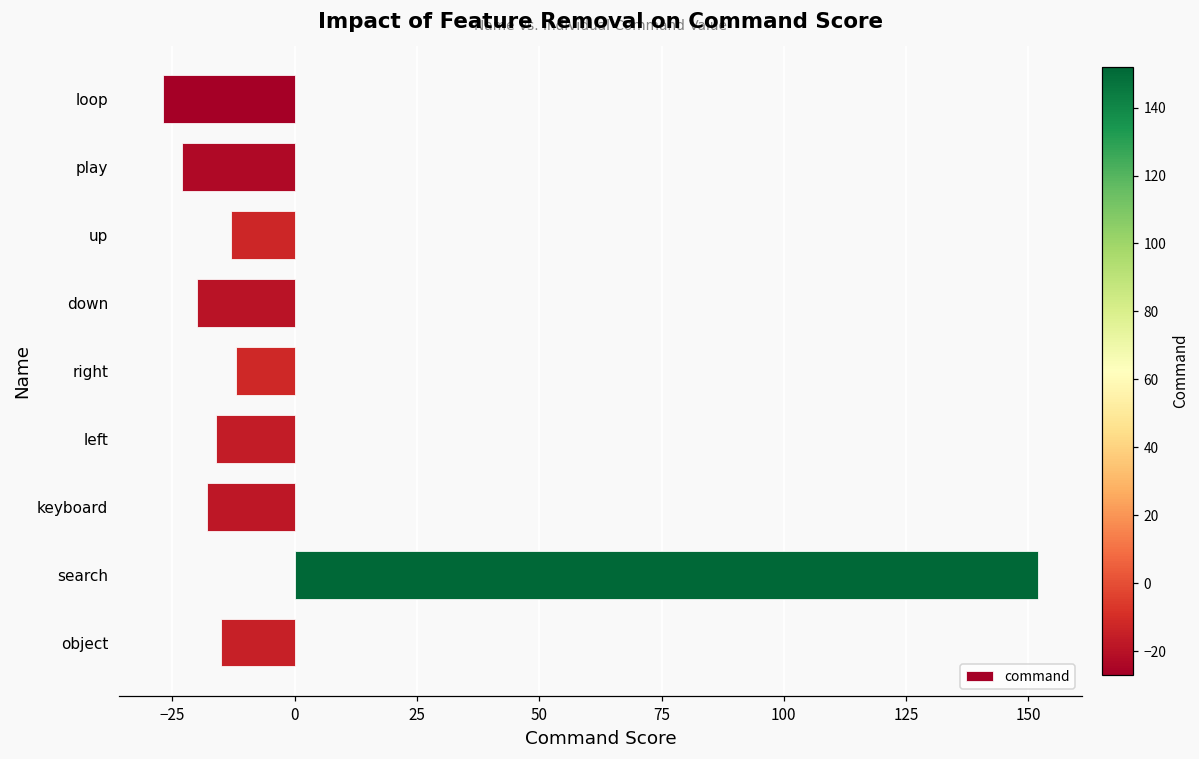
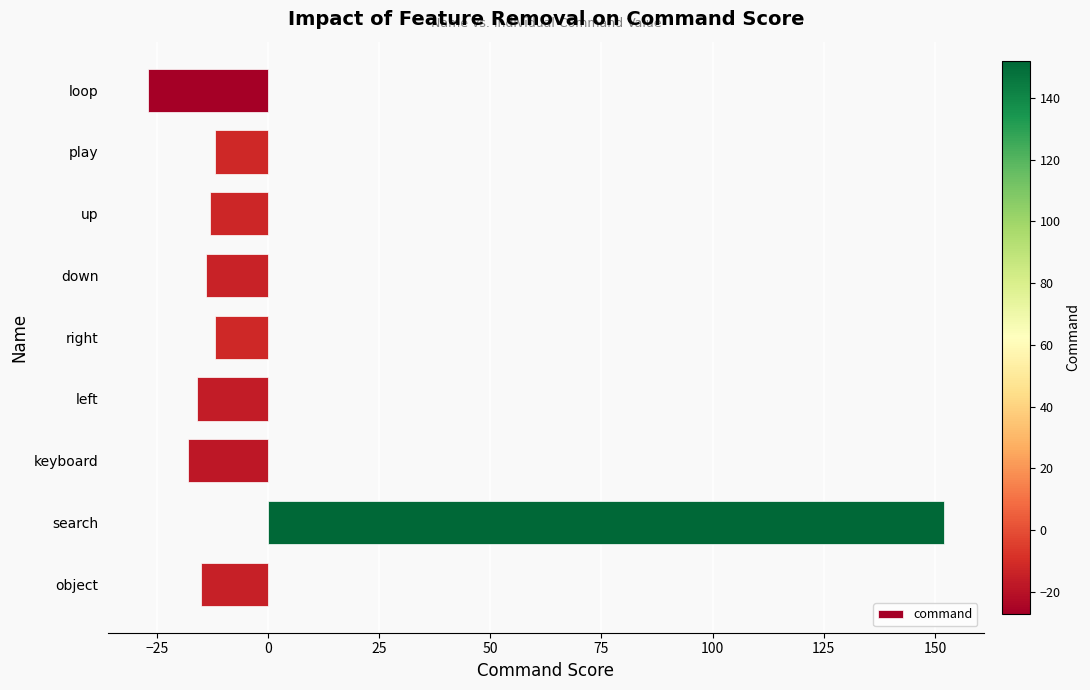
  {
    "loop": -27,
-   "play": -23,
+   "play": -12,
    "up": -13,
-   "down": -20,
+   "down": -14,
    "right": -12,
    "left": -16,
    "keyboard": -18,
    "search": 152,
    "object": -15
  }
